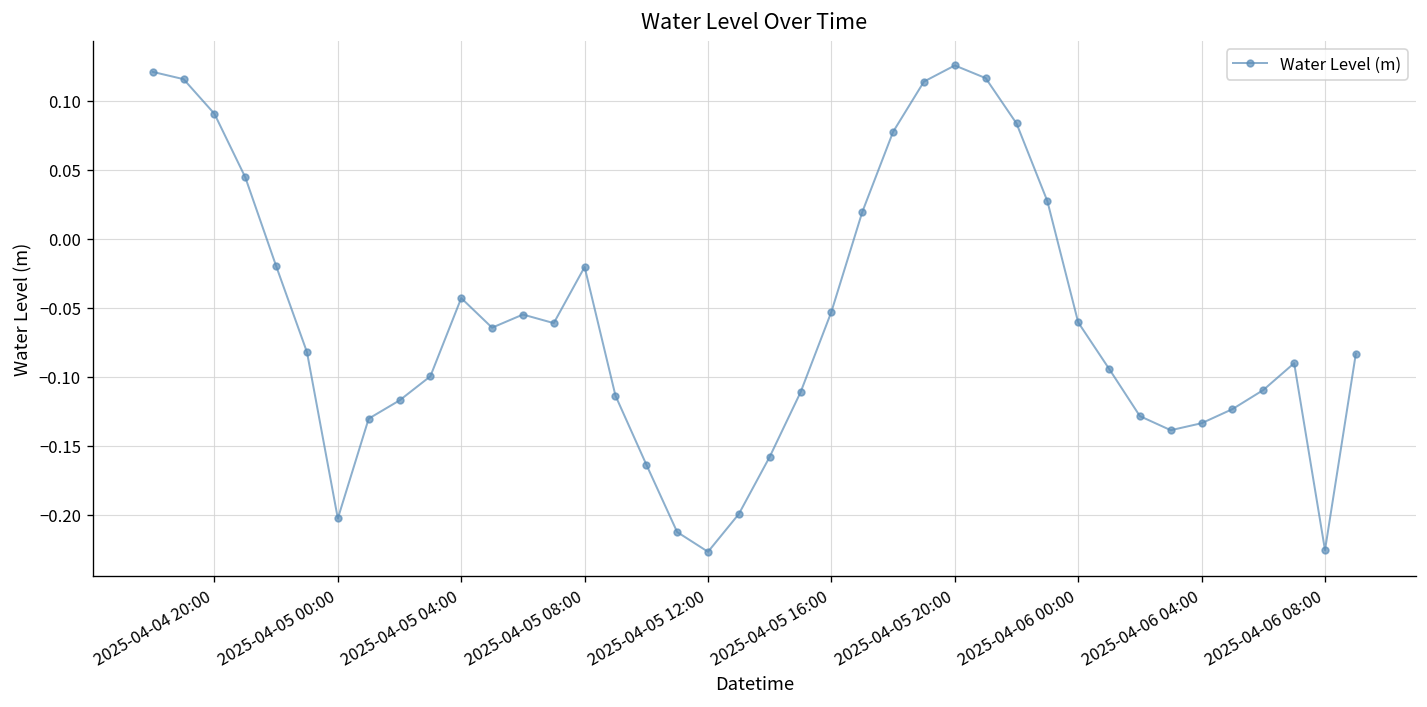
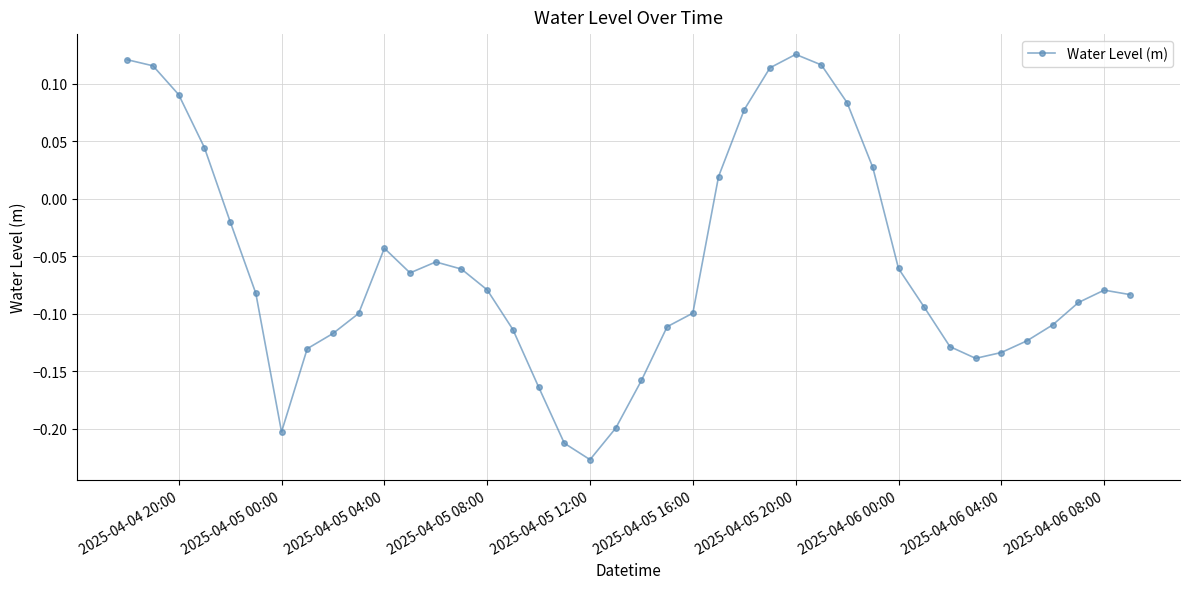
  {
    "2025-04-04 20:00": 0.091,
    "2025-04-05 00:00": -0.203,
    "2025-04-05 04:00": -0.043,
-   "2025-04-05 08:00": -0.020,
+   "2025-04-05 08:00": -0.079,
    "2025-04-05 12:00": -0.227,
-   "2025-04-05 16:00": -0.053,
+   "2025-04-05 16:00": -0.099,
    "2025-04-05 20:00": 0.126,
    "2025-04-06 00:00": -0.061,
    "2025-04-06 04:00": -0.134,
-   "2025-04-06 08:00": -0.226
+   "2025-04-06 08:00": -0.079
  }
